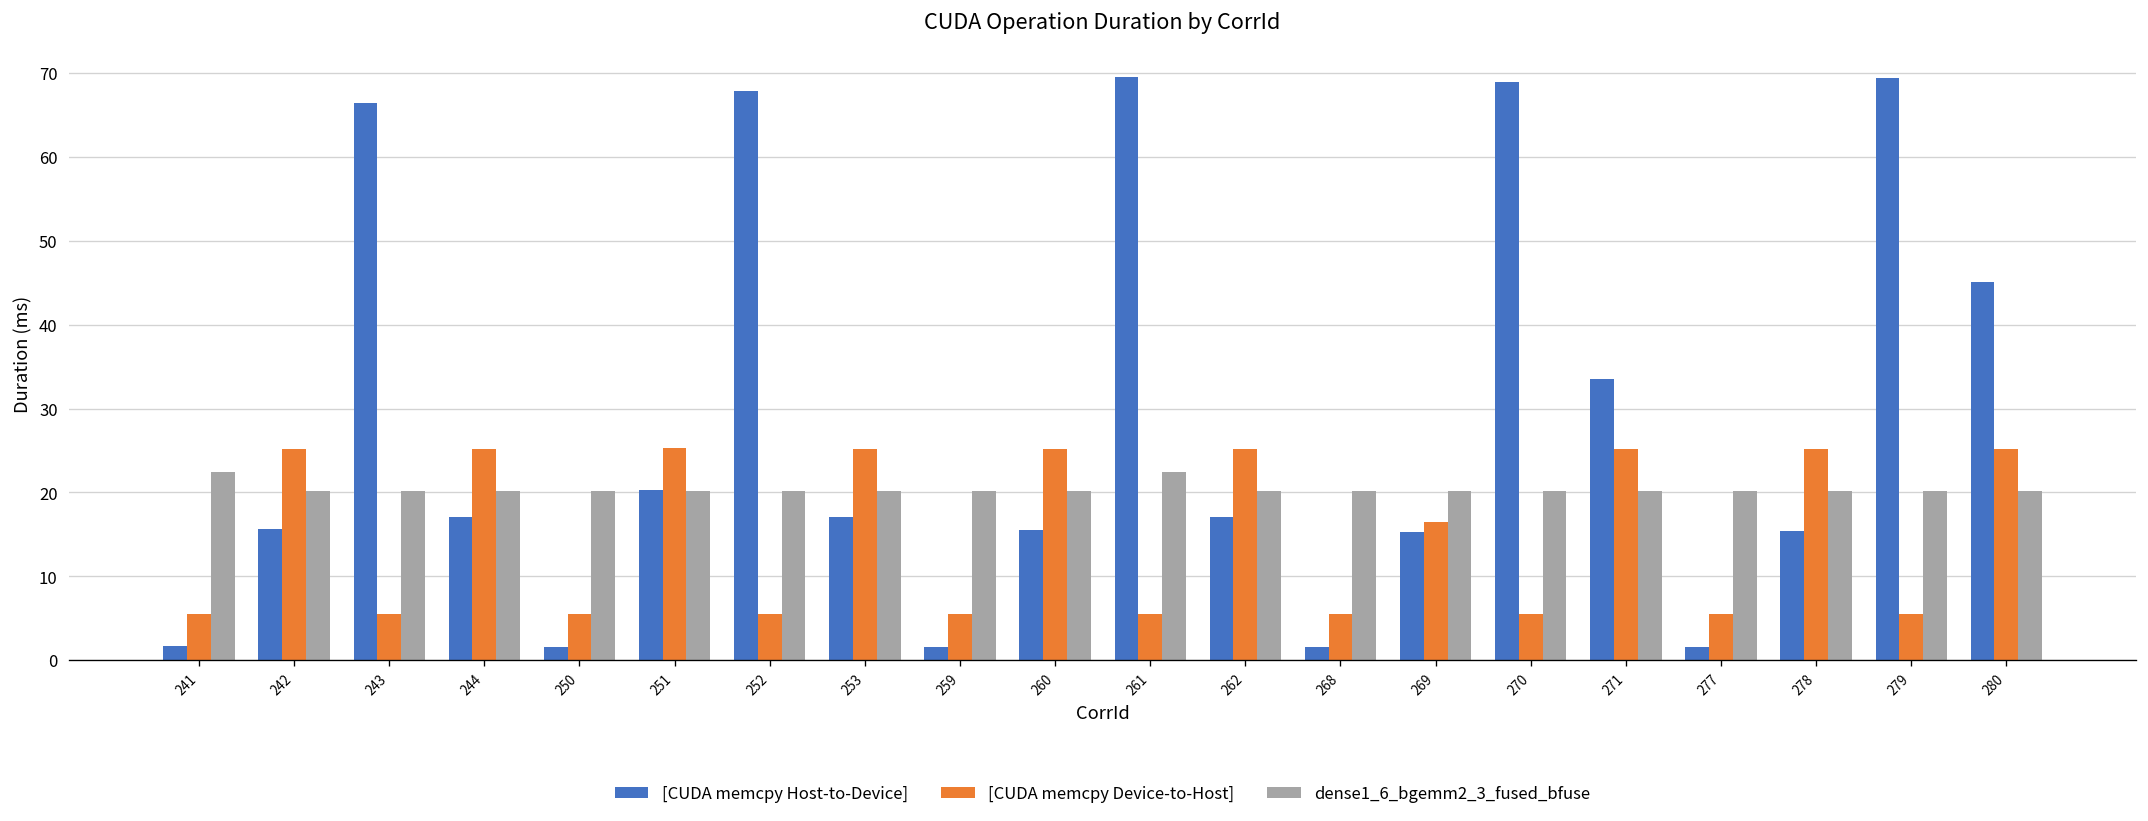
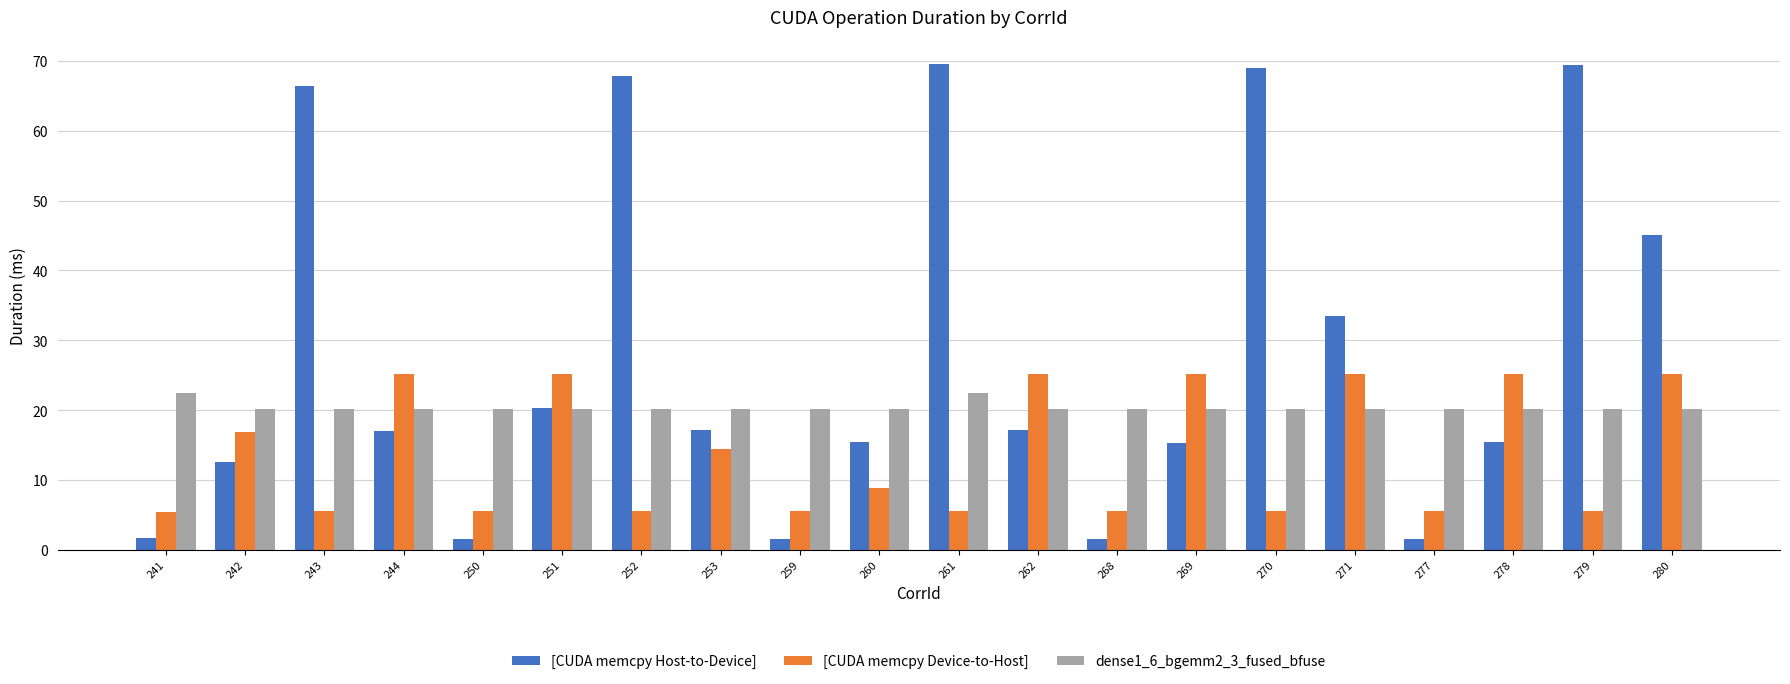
  {
    "[CUDA memcpy Host-to-Device]": {
      "241": 2,
-     "242": 16,
+     "242": 13,
      "243": 66,
      "244": 17,
      "250": 2,
      "251": 20,
      "252": 68,
      "253": 17,
      "259": 2,
      "260": 15,
      "261": 70,
      "262": 17,
      "268": 2,
      "269": 15,
      "270": 69,
      "271": 34,
      "277": 2,
      "278": 15,
      "279": 69,
      "280": 45
    },
    "[CUDA memcpy Device-to-Host]": {
      "241": 6,
-     "242": 25,
+     "242": 17,
      "243": 6,
      "244": 25,
      "250": 6,
      "251": 25,
      "252": 6,
-     "253": 25,
+     "253": 14,
      "259": 6,
-     "260": 25,
+     "260": 9,
      "261": 6,
      "262": 25,
      "268": 6,
-     "269": 16,
+     "269": 25,
      "270": 6,
      "271": 25,
      "277": 6,
      "278": 25,
      "279": 6,
      "280": 25
    },
    "dense1_6_bgemm2_3_fused_bfuse": {
      "241": 22,
      "242": 20,
      "243": 20,
      "244": 20,
      "250": 20,
      "251": 20,
      "252": 20,
      "253": 20,
      "259": 20,
      "260": 20,
      "261": 22,
      "262": 20,
      "268": 20,
      "269": 20,
      "270": 20,
      "271": 20,
      "277": 20,
      "278": 20,
      "279": 20,
      "280": 20
    }
  }
